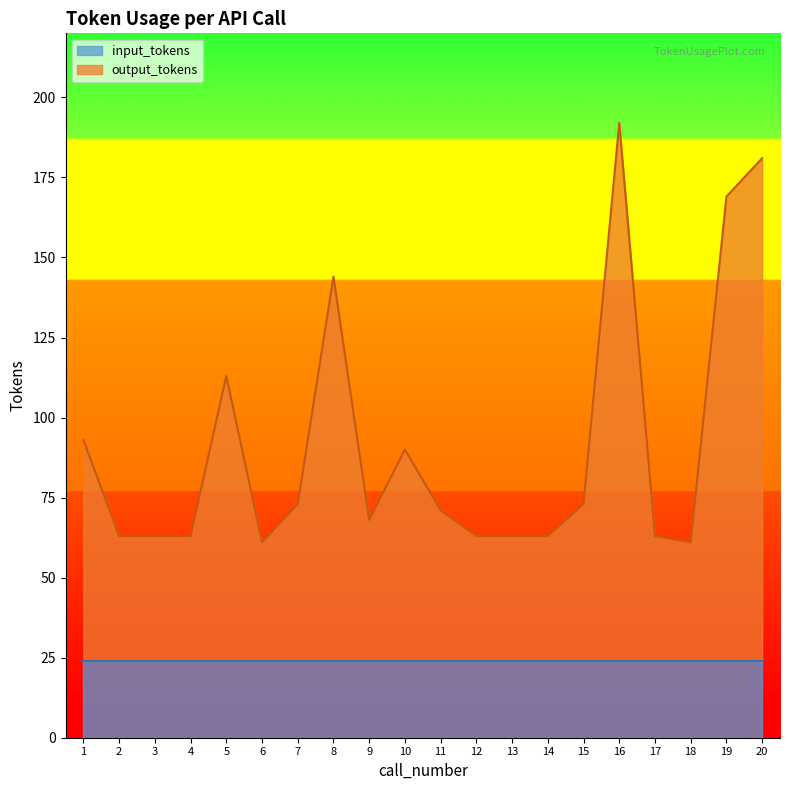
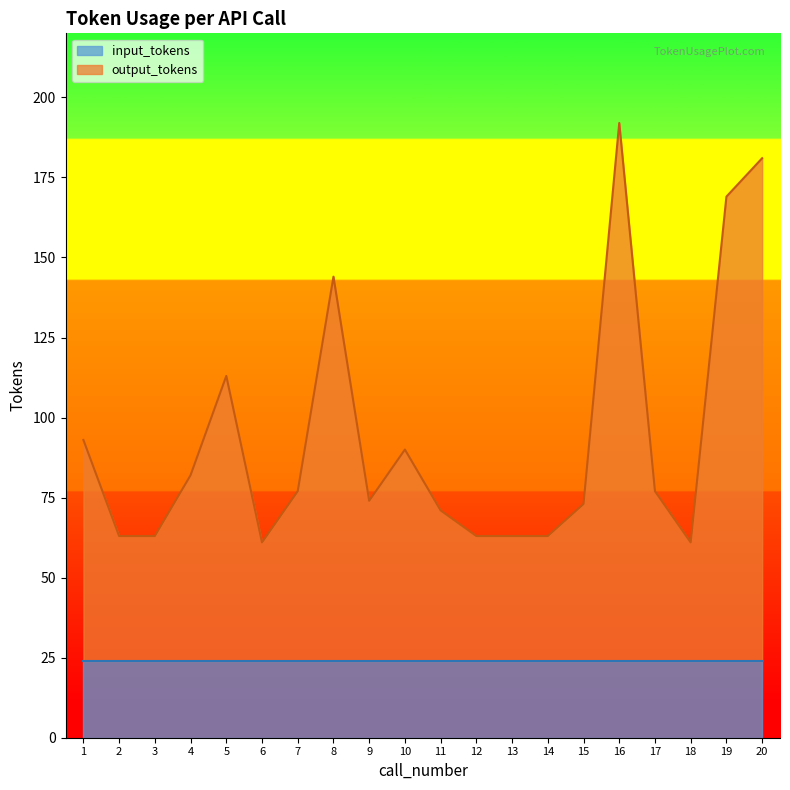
  {
    "input_tokens": {
      "1": 24,
      "2": 24,
      "3": 24,
      "4": 24,
      "5": 24,
      "6": 24,
      "7": 24,
      "8": 24,
      "9": 24,
      "10": 24,
      "11": 24,
      "12": 24,
      "13": 24,
      "14": 24,
      "15": 24,
      "16": 24,
      "17": 24,
      "18": 24,
      "19": 24,
      "20": 24
    },
    "output_tokens": {
      "1": 93,
      "2": 63,
      "3": 63,
-     "4": 63,
+     "4": 82,
      "5": 113,
      "6": 61,
-     "7": 73,
+     "7": 77,
      "8": 144,
-     "9": 68,
+     "9": 74,
      "10": 90,
      "11": 71,
      "12": 63,
      "13": 63,
      "14": 63,
      "15": 73,
      "16": 192,
-     "17": 63,
+     "17": 77,
      "18": 61,
      "19": 169,
      "20": 181
    }
  }
